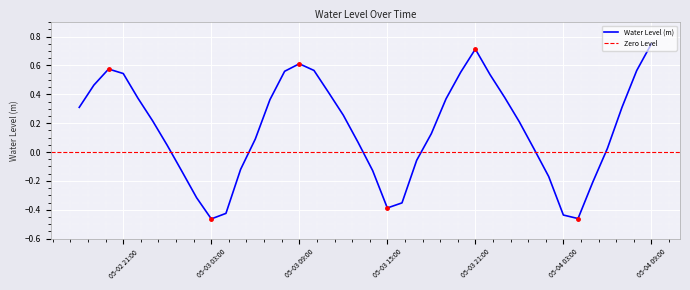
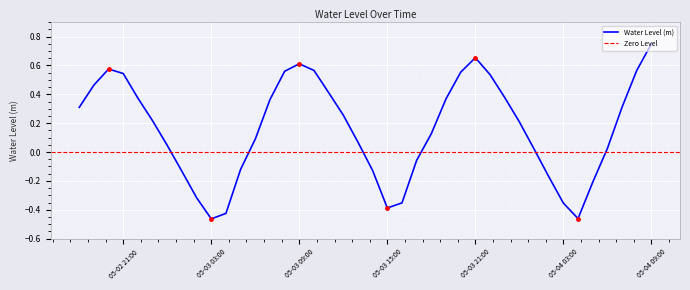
  {
    "Water Level (m)": {
      "05-02 21:00": 0.54,
-     "05-03 21:00": 0.71,
-     "05-04 03:00": -0.44
+     "05-03 21:00": 0.65,
+     "05-04 03:00": -0.35
    }
  }
